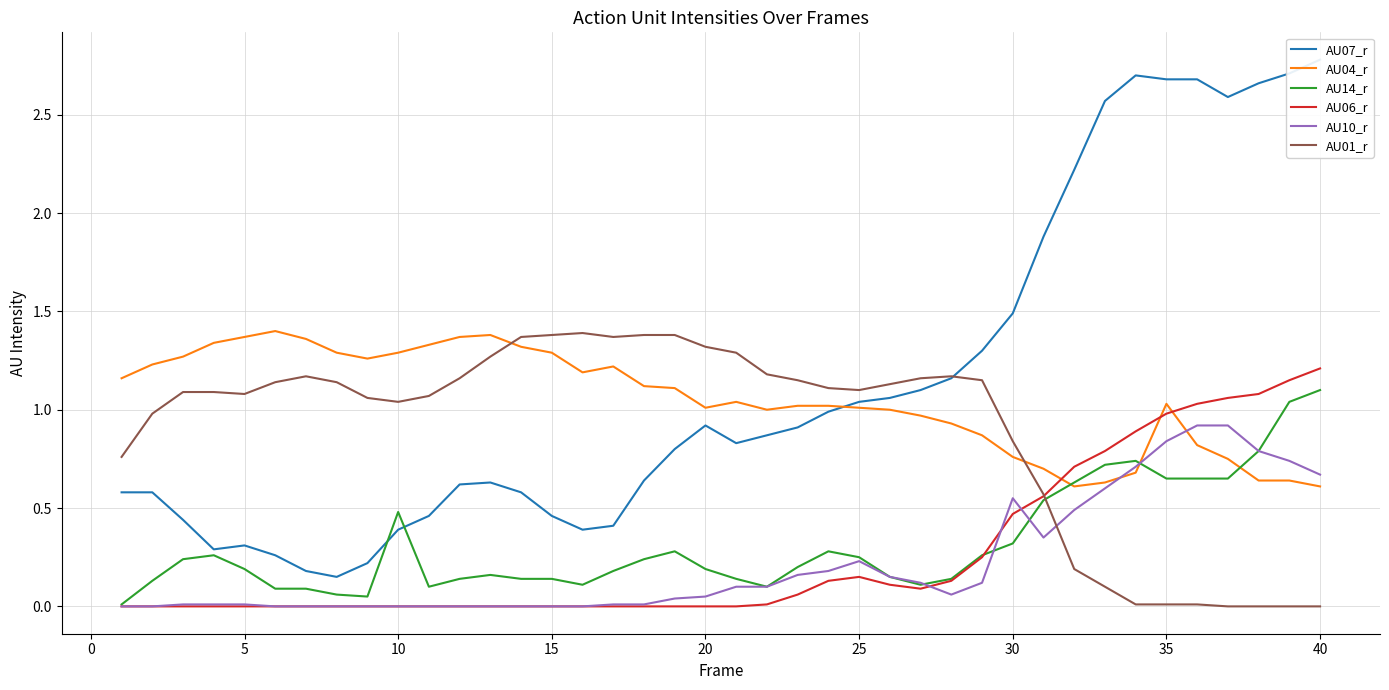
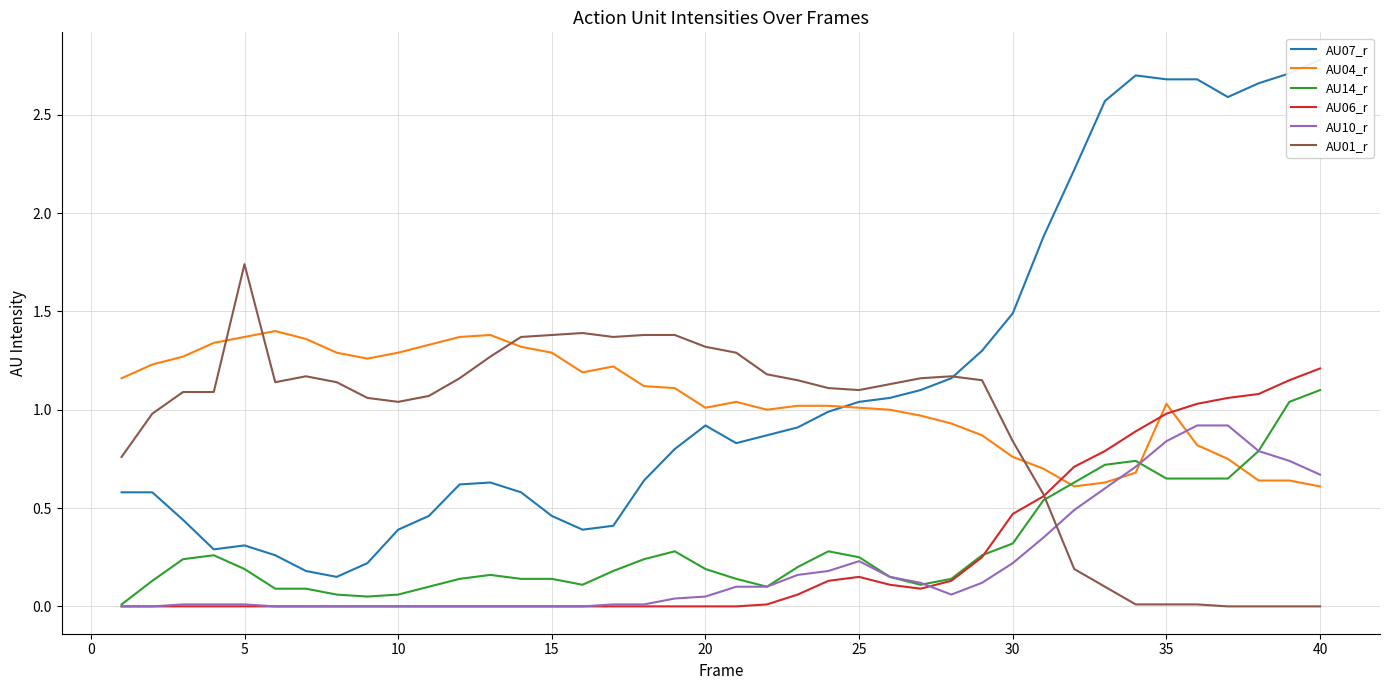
  {
    "AU07_r": {
      "5": 0.31,
      "10": 0.39,
      "15": 0.46,
      "20": 0.92,
      "25": 1.04,
      "30": 1.49,
      "35": 2.68
    },
    "AU04_r": {
      "5": 1.37,
      "10": 1.29,
      "15": 1.29,
      "20": 1.01,
      "25": 1.01,
      "30": 0.76,
      "35": 1.03,
      "40": 0.61
    },
    "AU14_r": {
      "5": 0.19,
-     "10": 0.48,
+     "10": 0.06,
      "15": 0.14,
      "20": 0.19,
      "25": 0.25,
      "30": 0.32,
      "35": 0.65,
      "40": 1.10
    },
    "AU06_r": {
      "20": 0.00,
      "25": 0.15,
      "30": 0.47,
      "35": 0.98,
      "40": 1.21
    },
    "AU10_r": {
      "20": 0.05,
      "25": 0.23,
-     "30": 0.55,
+     "30": 0.22,
      "35": 0.84,
      "40": 0.67
    },
    "AU01_r": {
-     "5": 1.08,
+     "5": 1.74,
      "10": 1.04,
      "15": 1.38,
      "20": 1.32,
      "25": 1.10,
      "30": 0.84,
      "35": 0.01,
      "40": 0.00
    }
  }
